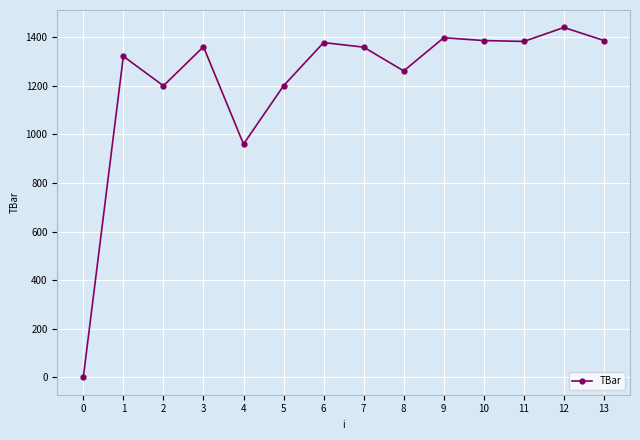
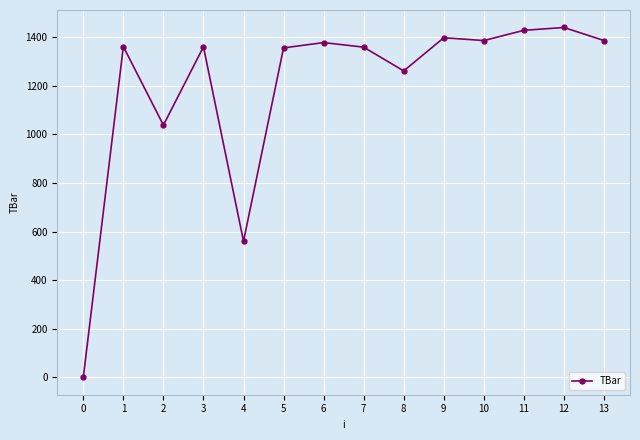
  {
    "0": 0,
-   "1": 1320,
-   "2": 1200,
+   "1": 1360,
+   "2": 1040,
    "3": 1360,
-   "4": 960,
-   "5": 1200,
+   "4": 560,
+   "5": 1360,
    "6": 1380,
    "7": 1360,
    "8": 1260,
    "9": 1400,
    "10": 1390,
-   "11": 1380,
+   "11": 1430,
    "12": 1440,
    "13": 1390
  }
